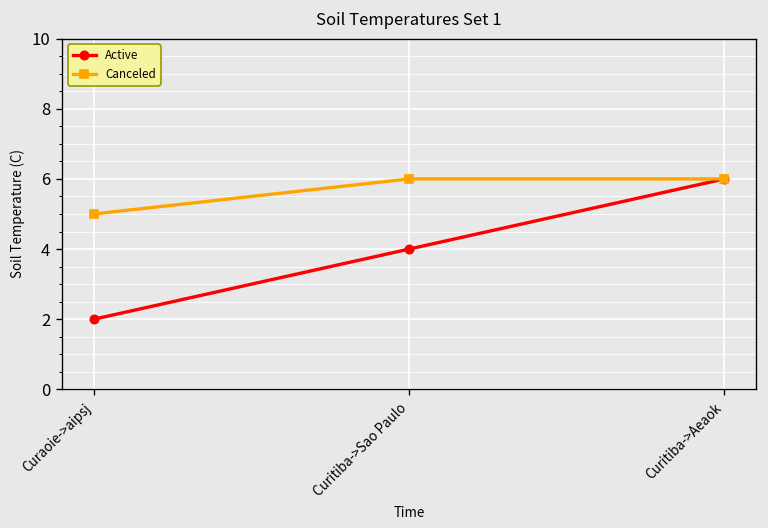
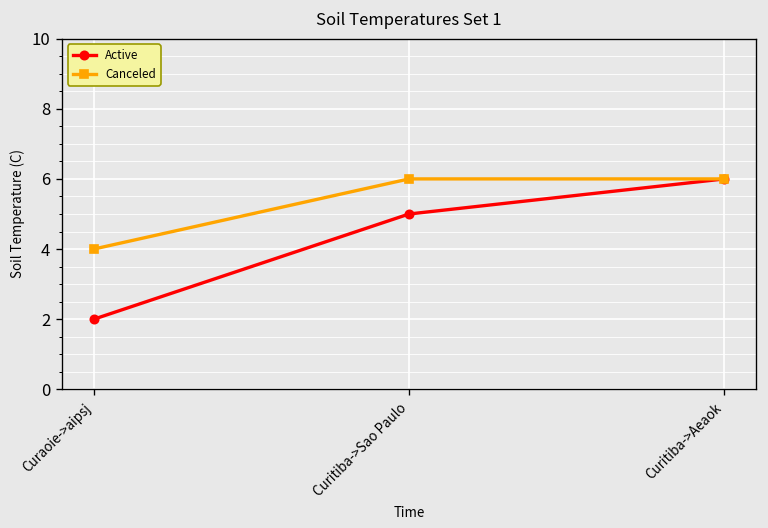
  {
    "Active": {
      "Curaoie->aipsj": 2,
-     "Curitiba->Sao Paulo": 4
+     "Curitiba->Sao Paulo": 5
    },
    "Canceled": {
-     "Curaoie->aipsj": 5,
+     "Curaoie->aipsj": 4,
      "Curitiba->Sao Paulo": 6
    }
  }
